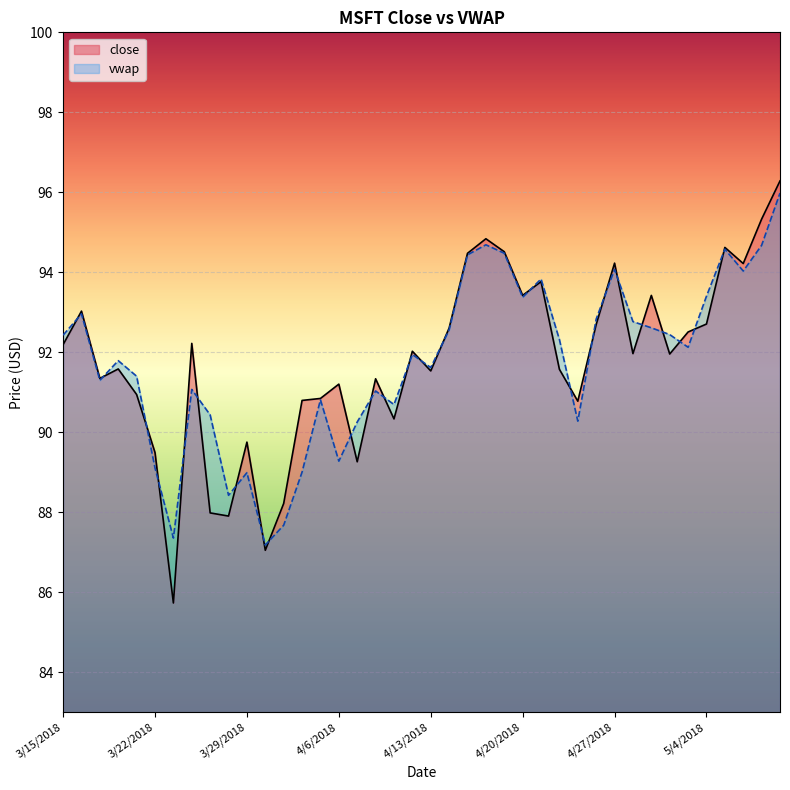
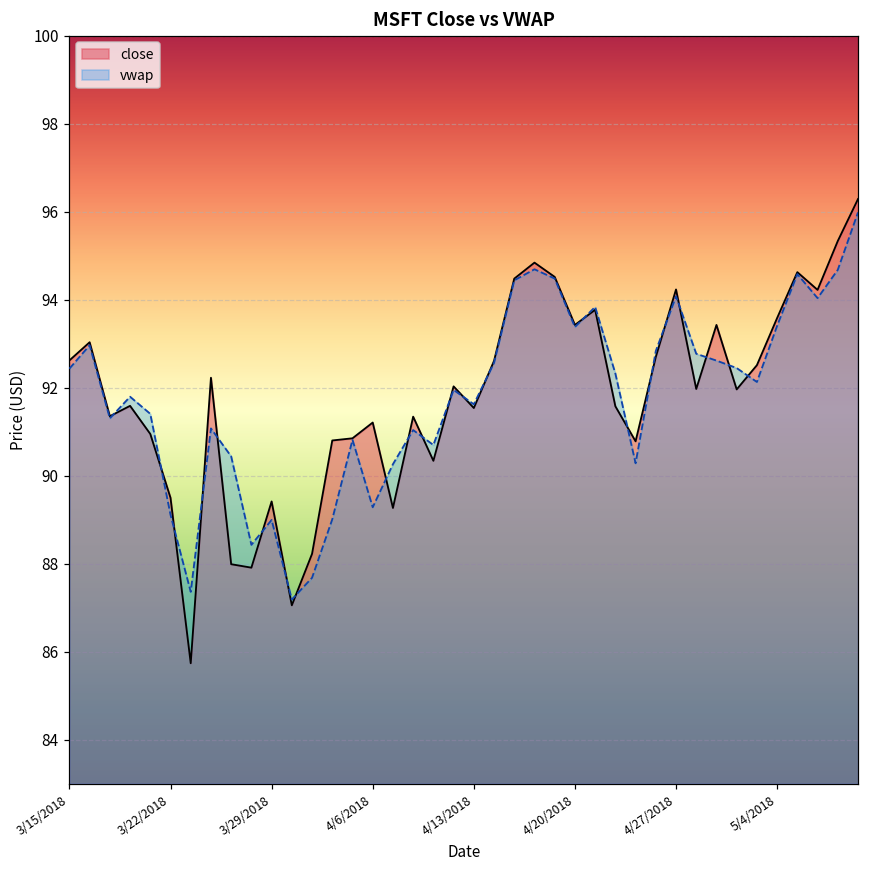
  {
    "close": {
-     "3/15/2018": 92.2,
+     "3/15/2018": 92.6,
      "3/22/2018": 89.5,
-     "3/29/2018": 89.8,
+     "3/29/2018": 89.4,
      "4/6/2018": 91.2,
      "4/13/2018": 91.5,
      "4/27/2018": 94.2,
-     "5/4/2018": 92.7
+     "5/4/2018": 93.6
    },
    "vwap": {
      "3/15/2018": 92.4,
      "3/22/2018": 89.1,
      "3/29/2018": 89.0,
      "4/6/2018": 89.3,
      "4/13/2018": 91.6,
      "4/27/2018": 94.1,
      "5/4/2018": 93.4
    }
  }
